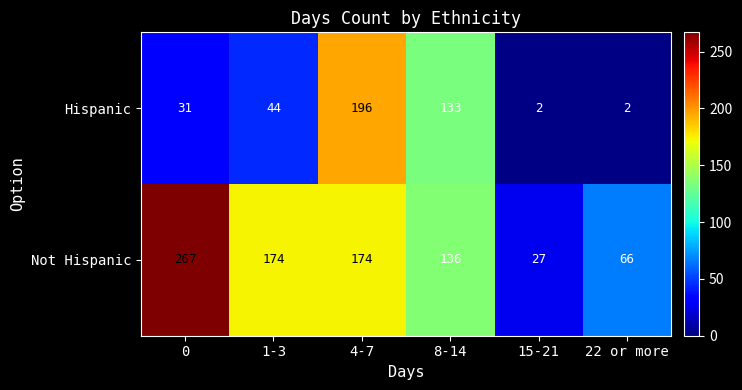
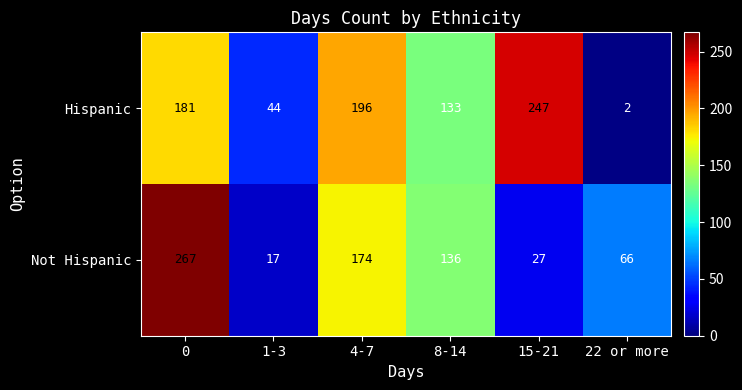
  {
    "Hispanic": {
-     "0": 31,
+     "0": 181,
      "1-3": 44,
      "4-7": 196,
      "8-14": 133,
-     "15-21": 2,
+     "15-21": 247,
      "22 or more": 2
    },
    "Not Hispanic": {
      "0": 267,
-     "1-3": 174,
+     "1-3": 17,
      "4-7": 174,
      "8-14": 136,
      "15-21": 27,
      "22 or more": 66
    }
  }
